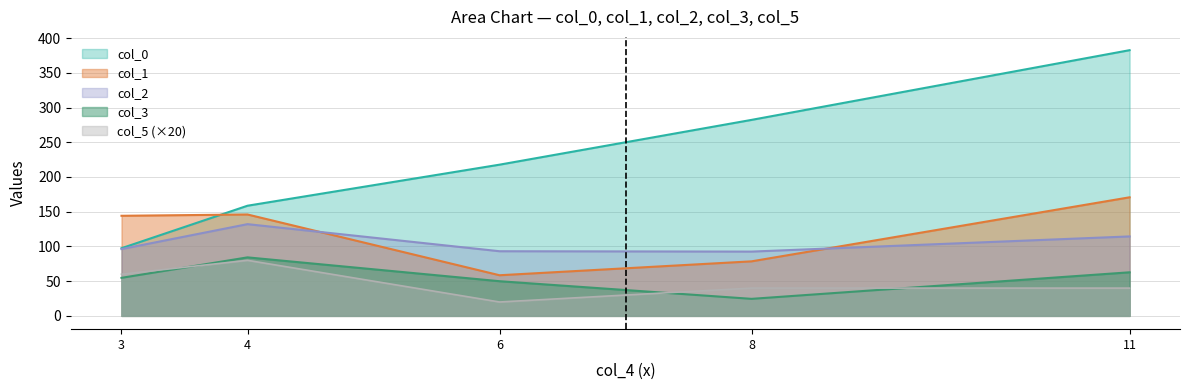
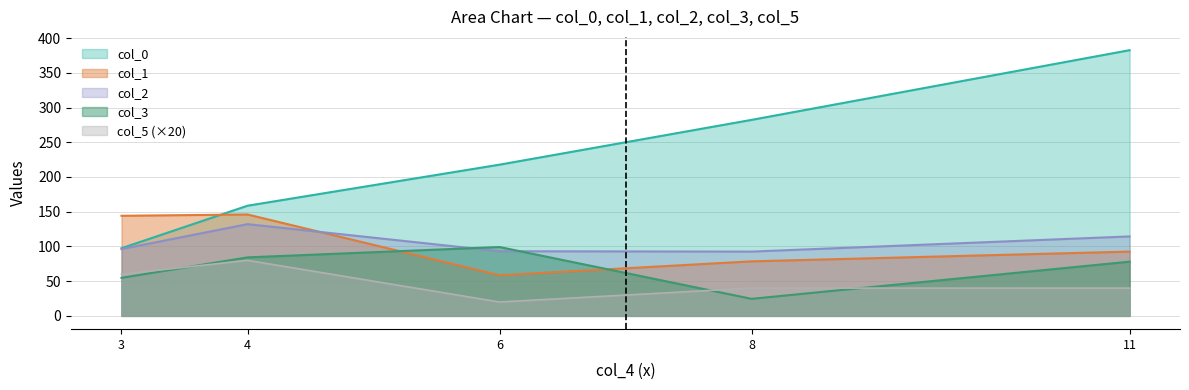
  {
    "col_1": {
      "3": 140,
      "4": 150,
      "6": 60,
      "8": 80,
-     "11": 170
+     "11": 90
    },
    "col_3": {
      "3": 50,
      "4": 80,
-     "6": 50,
+     "6": 100,
      "8": 20,
-     "11": 60
+     "11": 80
    }
  }
